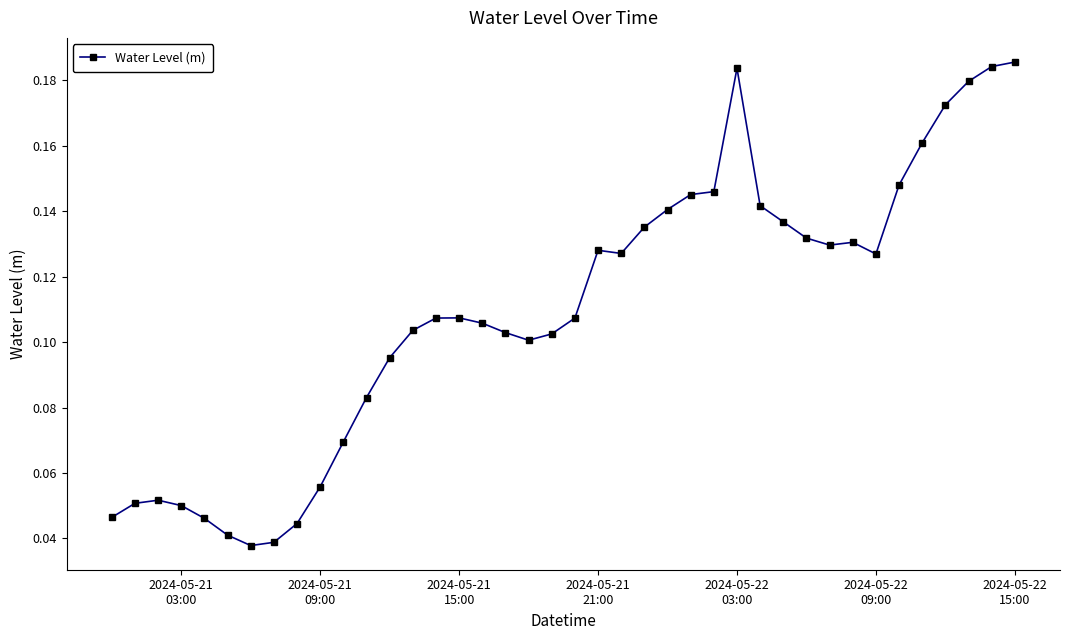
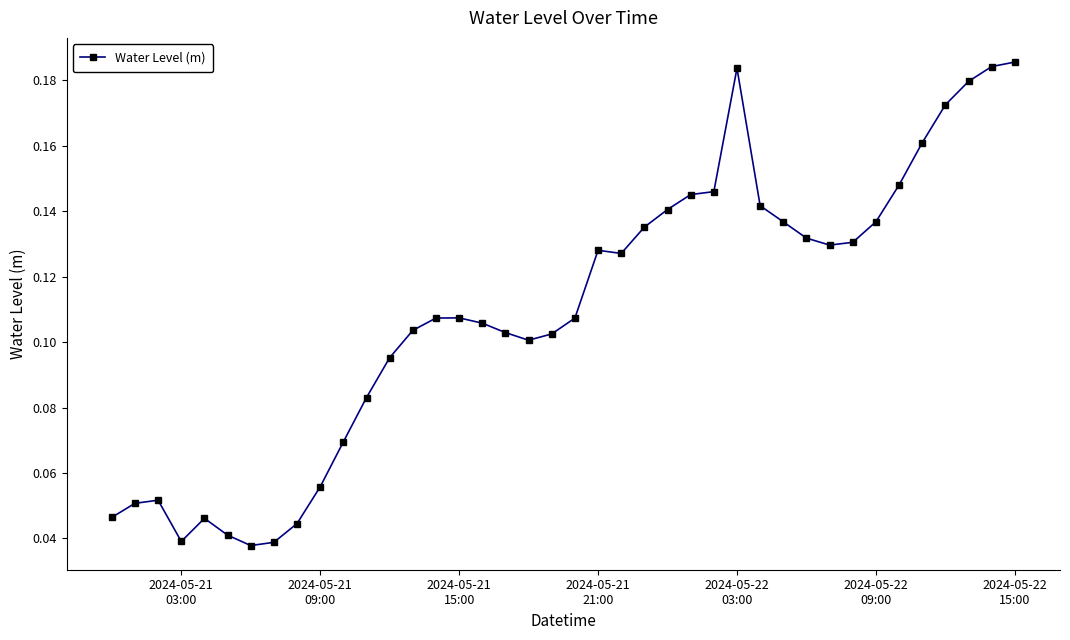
  {
-   "2024-05-21 03:00": 0.050,
+   "2024-05-21 03:00": 0.039,
    "2024-05-21 09:00": 0.056,
    "2024-05-21 15:00": 0.107,
    "2024-05-21 21:00": 0.128,
    "2024-05-22 03:00": 0.184,
-   "2024-05-22 09:00": 0.127,
+   "2024-05-22 09:00": 0.137,
    "2024-05-22 15:00": 0.186
  }
